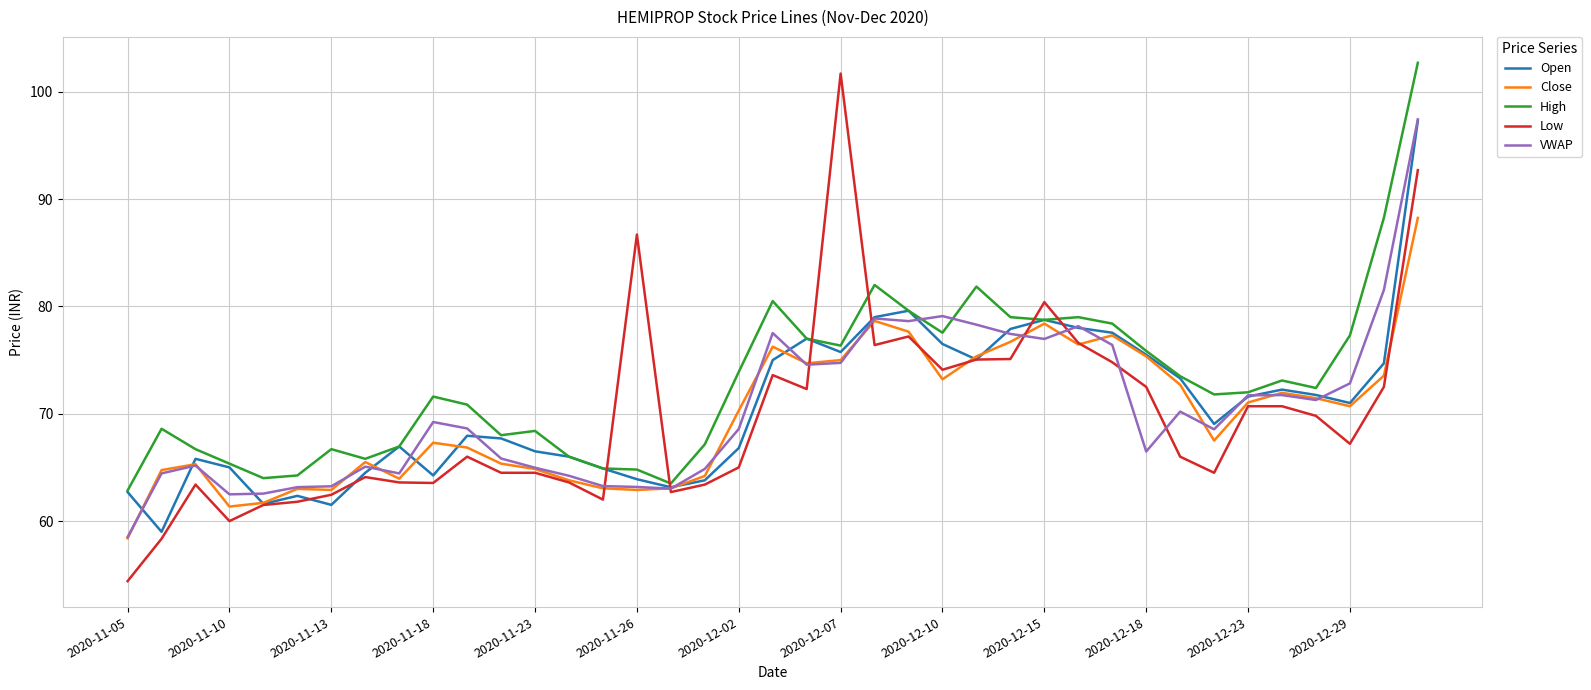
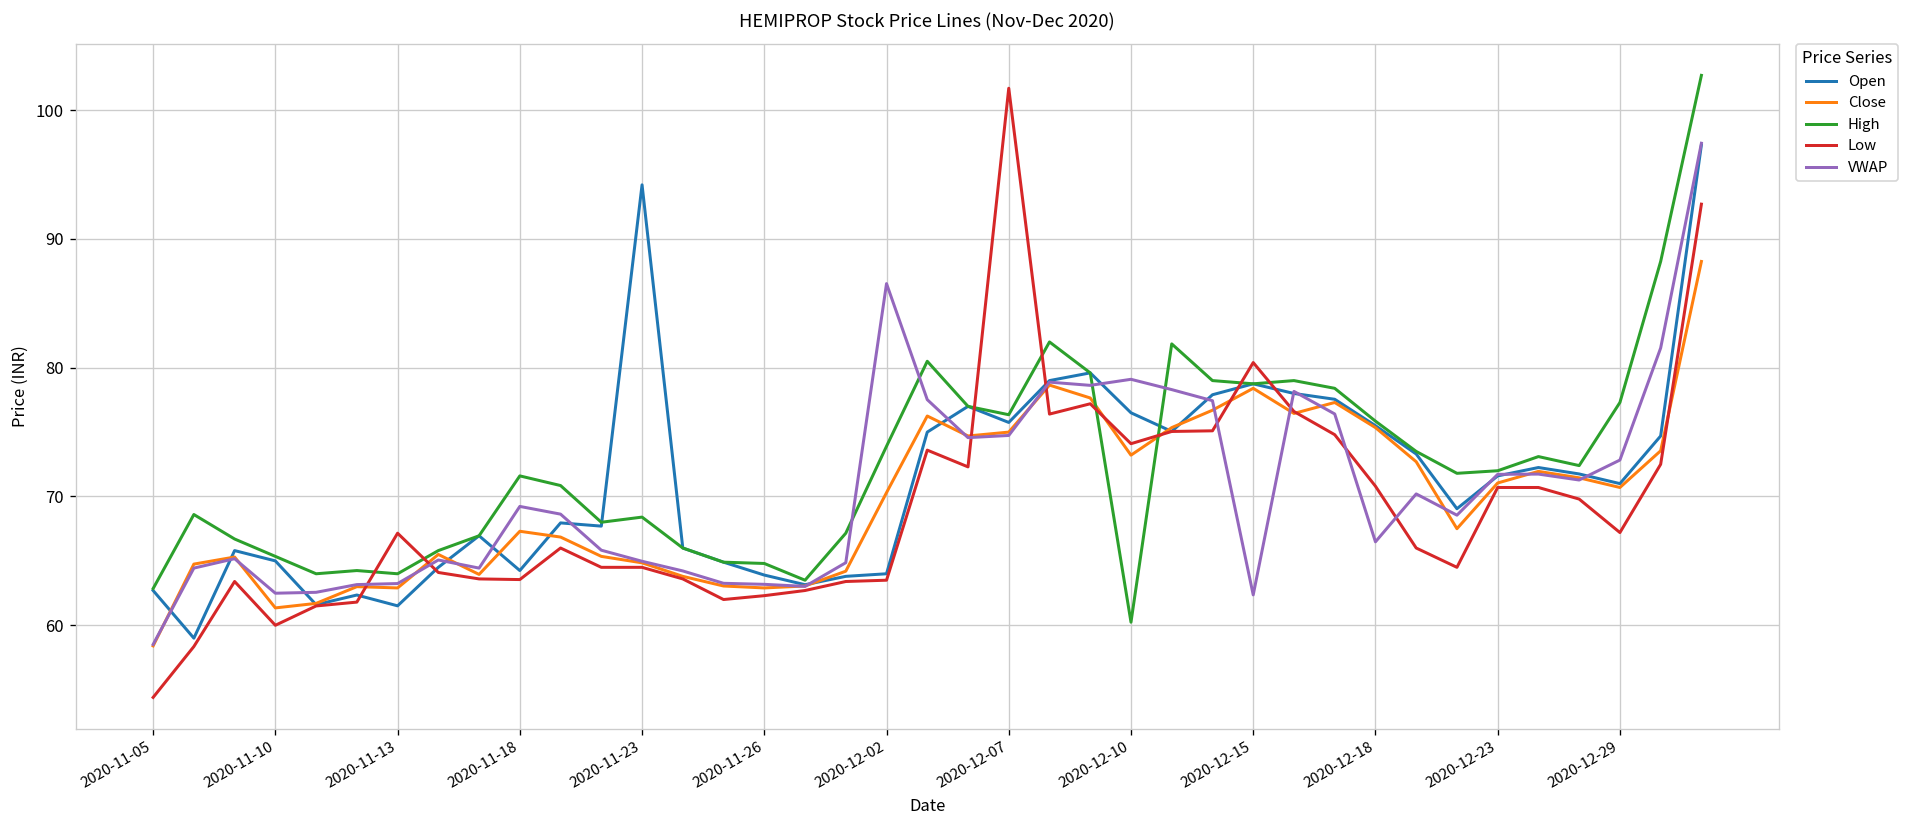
  {
    "Open": {
      "2020-11-10": 65.0,
      "2020-11-13": 61.5,
      "2020-11-18": 64.3,
-     "2020-11-23": 66.5,
+     "2020-11-23": 94.2,
      "2020-11-26": 63.9,
-     "2020-12-02": 66.8,
+     "2020-12-02": 64.0,
      "2020-12-07": 75.8,
      "2020-12-10": 76.5,
      "2020-12-29": 71.0
    },
    "Close": {
      "2020-11-10": 61.4,
      "2020-11-13": 62.9,
      "2020-11-18": 67.3,
      "2020-11-26": 62.9,
      "2020-12-02": 70.3,
      "2020-12-07": 75.0,
      "2020-12-10": 73.2,
      "2020-12-15": 78.4,
      "2020-12-23": 71.1,
      "2020-12-29": 70.7
    },
    "High": {
      "2020-11-10": 65.4,
-     "2020-11-13": 66.7,
+     "2020-11-13": 64.0,
      "2020-11-18": 71.6,
      "2020-11-23": 68.4,
      "2020-11-26": 64.8,
      "2020-12-02": 73.9,
      "2020-12-07": 76.4,
-     "2020-12-10": 77.6,
+     "2020-12-10": 60.2,
      "2020-12-18": 75.9,
      "2020-12-23": 72.0,
      "2020-12-29": 77.3
    },
    "Low": {
      "2020-11-05": 54.4,
      "2020-11-10": 60.0,
-     "2020-11-13": 62.5,
+     "2020-11-13": 67.2,
      "2020-11-18": 63.6,
      "2020-11-23": 64.5,
-     "2020-11-26": 86.7,
-     "2020-12-02": 65.0,
+     "2020-11-26": 62.3,
+     "2020-12-02": 63.5,
      "2020-12-07": 101.7,
      "2020-12-10": 74.1,
      "2020-12-15": 80.4,
-     "2020-12-18": 72.5,
+     "2020-12-18": 70.8,
      "2020-12-23": 70.7,
      "2020-12-29": 67.2
    },
    "VWAP": {
      "2020-11-10": 62.5,
      "2020-11-13": 63.2,
      "2020-11-18": 69.2,
      "2020-11-26": 63.2,
-     "2020-12-02": 68.6,
+     "2020-12-02": 86.5,
      "2020-12-07": 74.7,
      "2020-12-10": 79.1,
-     "2020-12-15": 77.0,
+     "2020-12-15": 62.4,
      "2020-12-18": 66.5,
      "2020-12-29": 72.8
    }
  }
